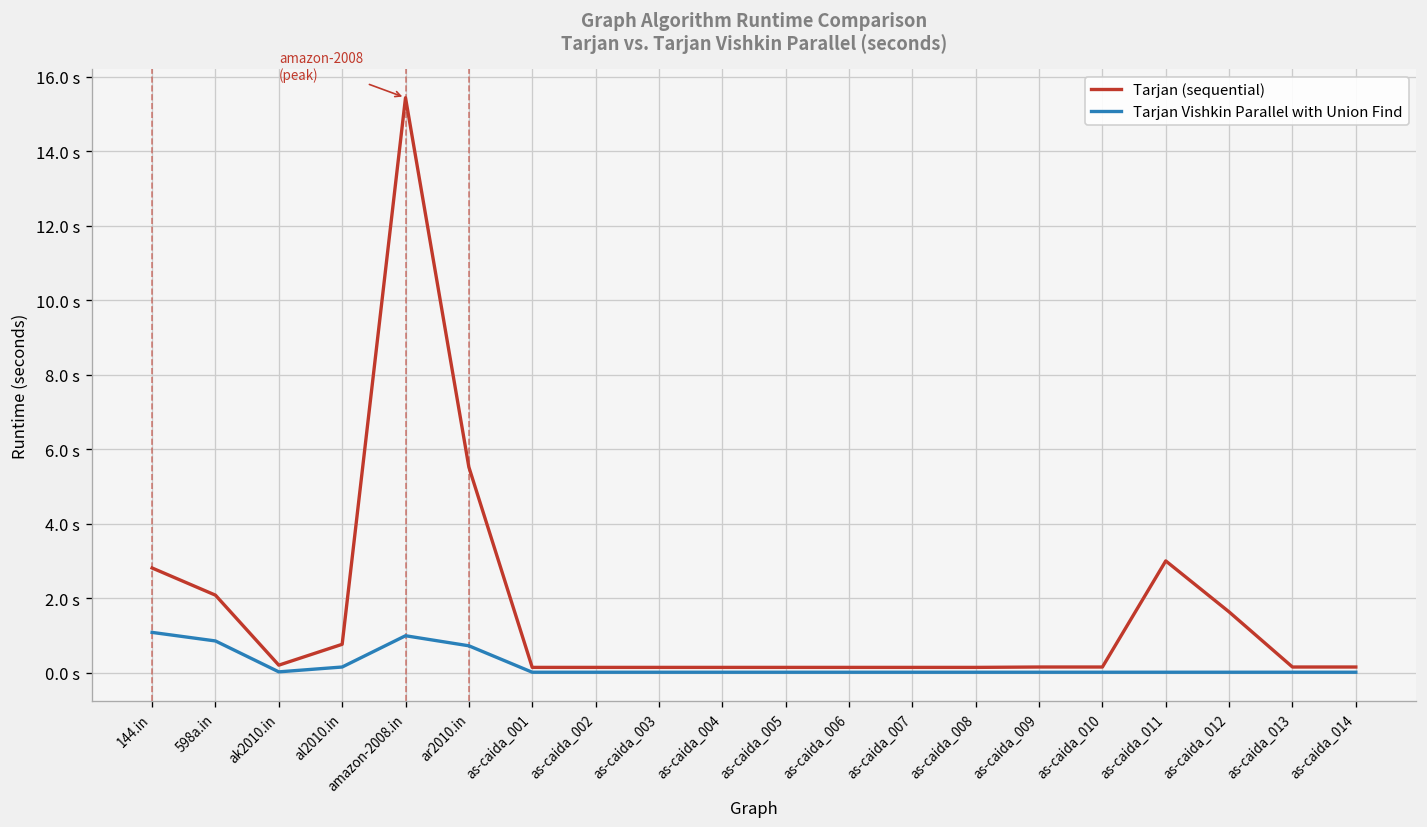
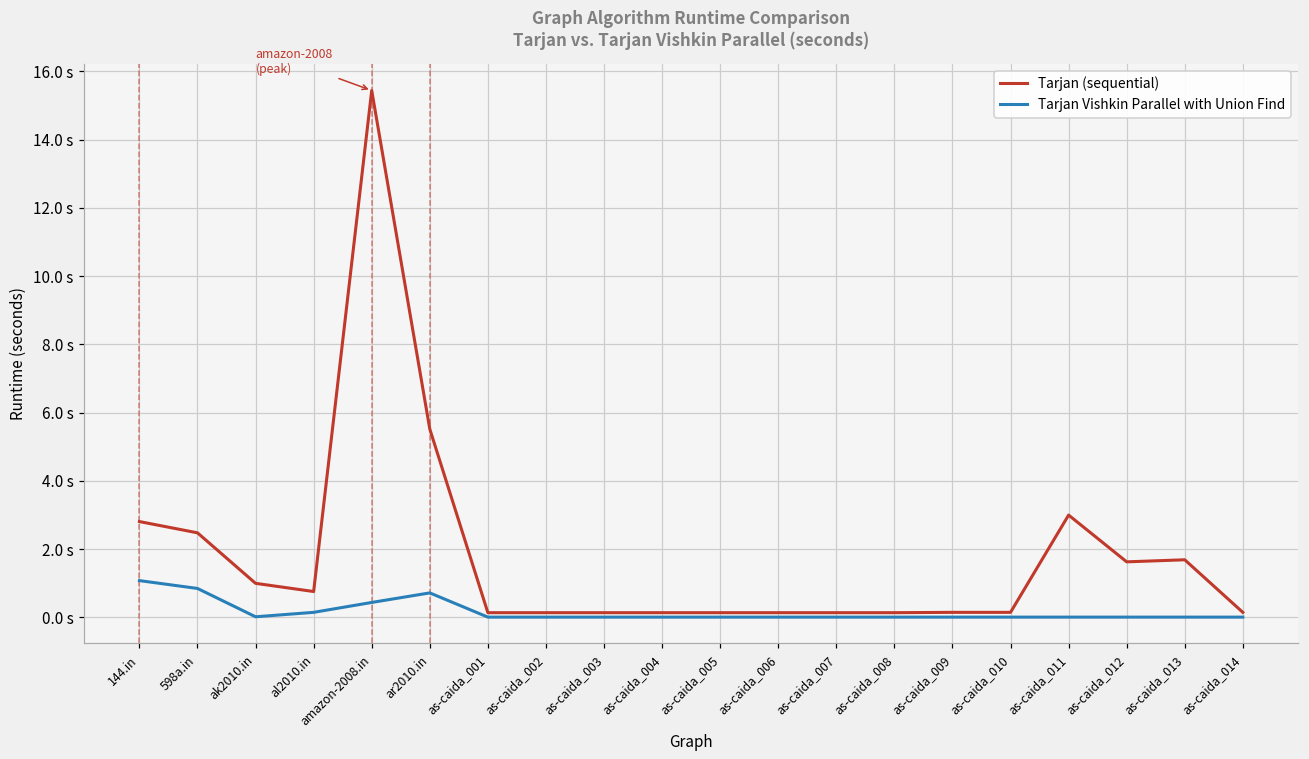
  {
    "Tarjan (sequential)": {
      "144.in": "2.8 s",
-     "598a.in": "2.1 s",
-     "ak2010.in": "0.2 s",
+     "598a.in": "2.5 s",
+     "ak2010.in": "1.0 s",
      "al2010.in": "0.8 s",
      "amazon-2008.in": "15.4 s",
      "ar2010.in": "5.5 s",
      "as-caida_001": "0.1 s",
      "as-caida_002": "0.1 s",
      "as-caida_003": "0.1 s",
      "as-caida_004": "0.1 s",
      "as-caida_005": "0.1 s",
      "as-caida_006": "0.1 s",
      "as-caida_007": "0.1 s",
      "as-caida_008": "0.1 s",
      "as-caida_009": "0.2 s",
      "as-caida_010": "0.2 s",
      "as-caida_011": "3.0 s",
      "as-caida_012": "1.6 s",
-     "as-caida_013": "0.2 s",
+     "as-caida_013": "1.7 s",
      "as-caida_014": "0.2 s"
    },
    "Tarjan Vishkin Parallel with Union Find": {
      "144.in": "1.1 s",
      "598a.in": "0.9 s",
      "ak2010.in": "0.0 s",
      "al2010.in": "0.2 s",
-     "amazon-2008.in": "1.0 s",
+     "amazon-2008.in": "0.4 s",
      "ar2010.in": "0.7 s",
      "as-caida_001": "0.0 s",
      "as-caida_002": "0.0 s",
      "as-caida_003": "0.0 s",
      "as-caida_004": "0.0 s",
      "as-caida_005": "0.0 s",
      "as-caida_006": "0.0 s",
      "as-caida_007": "0.0 s",
      "as-caida_008": "0.0 s",
      "as-caida_009": "0.0 s",
      "as-caida_010": "0.0 s",
      "as-caida_011": "0.0 s",
      "as-caida_012": "0.0 s",
      "as-caida_013": "0.0 s",
      "as-caida_014": "0.0 s"
    }
  }
